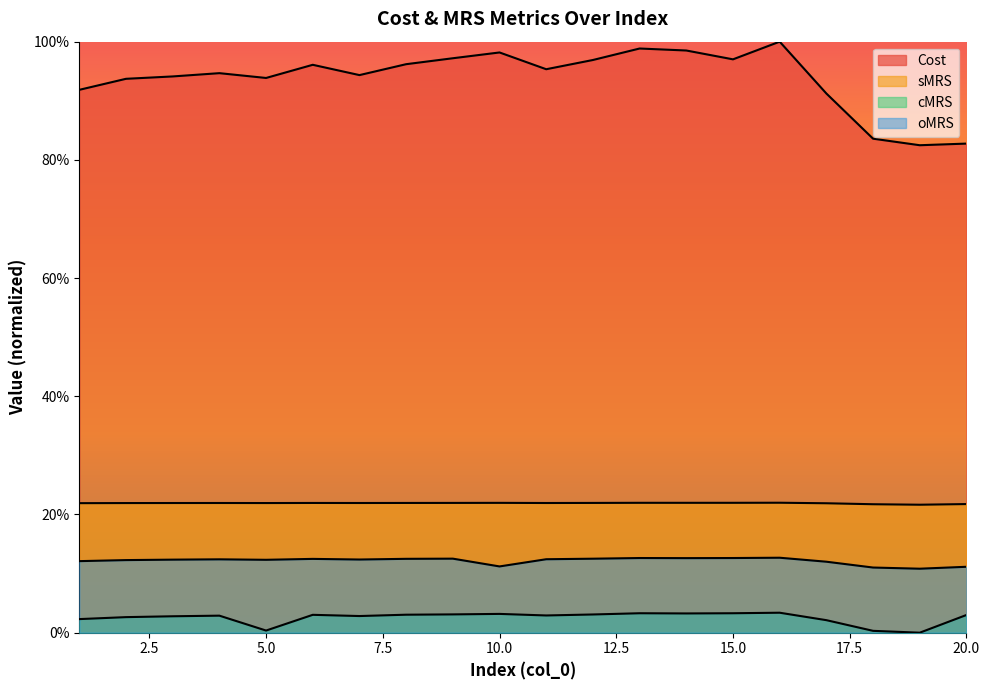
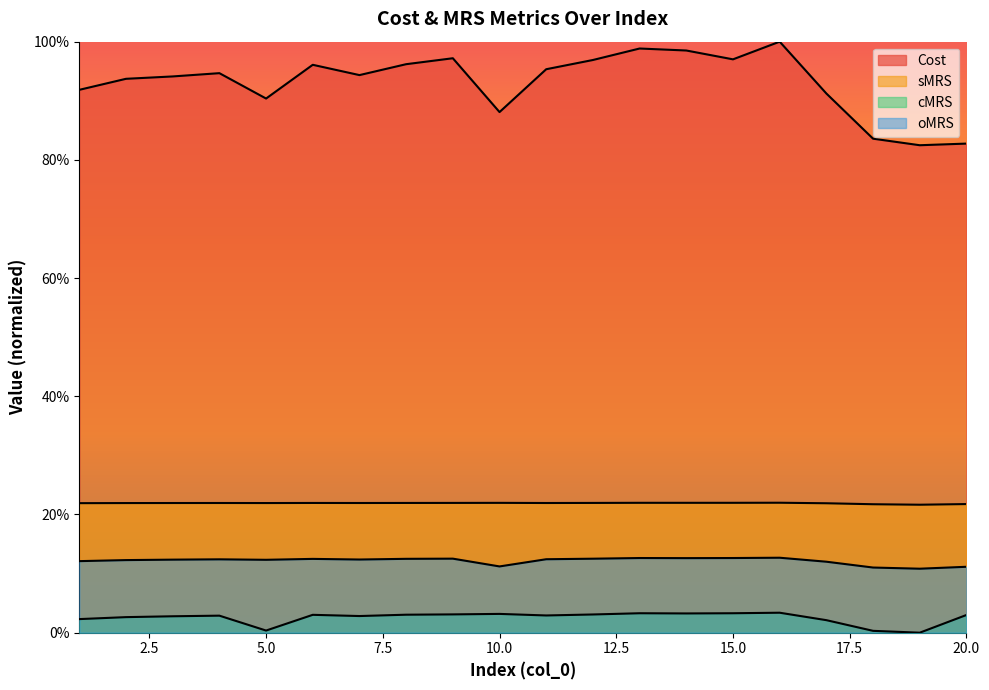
  {
    "Cost": {
-     "5.0": "94%",
-     "10.0": "98%",
+     "5.0": "90%",
+     "10.0": "88%",
      "15.0": "97%",
      "20.0": "83%"
    },
    "sMRS": {
      "5.0": "22%",
      "10.0": "22%",
      "15.0": "22%",
      "20.0": "22%"
    },
    "cMRS": {
      "5.0": "0%",
      "10.0": "3%",
      "15.0": "3%",
      "20.0": "3%"
    },
    "oMRS": {
      "5.0": "12%",
      "10.0": "11%",
      "15.0": "13%",
      "20.0": "11%"
    }
  }
